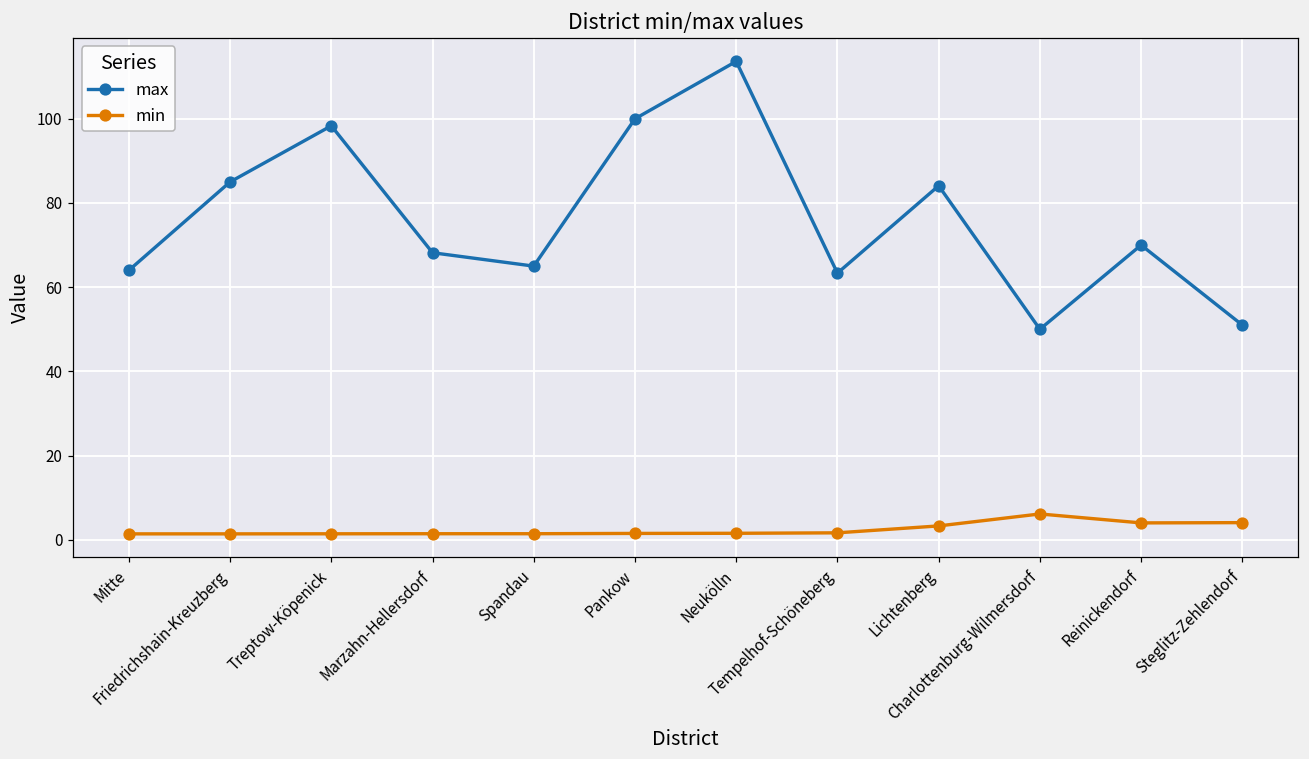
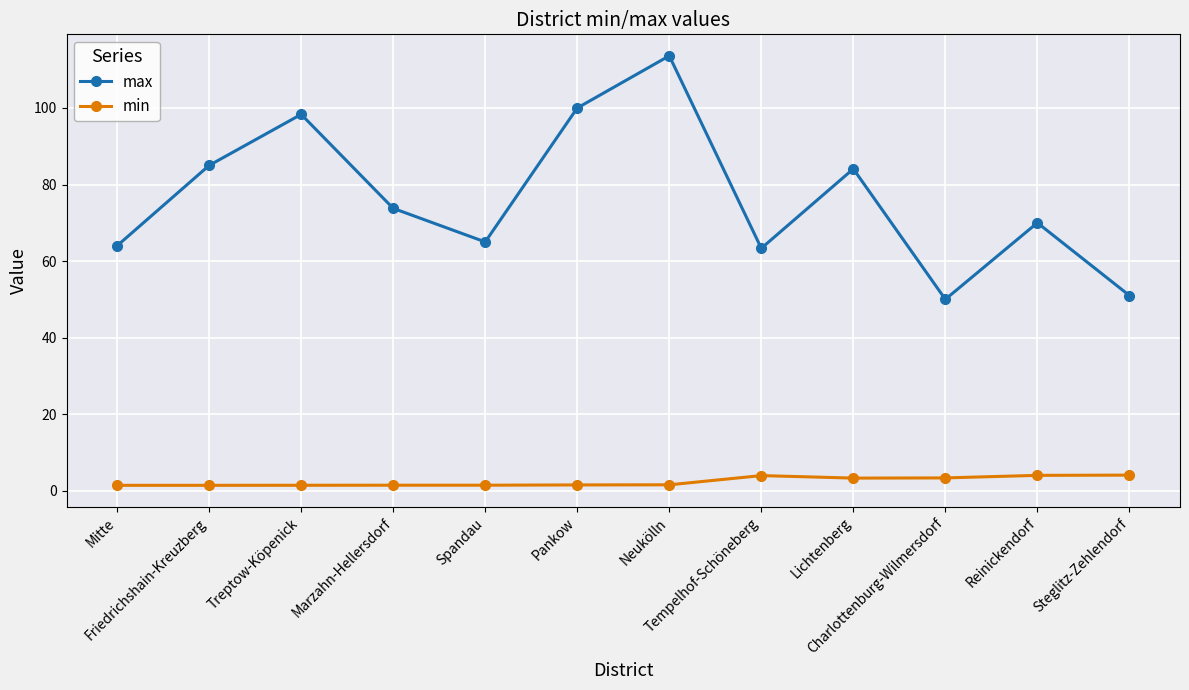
  {
    "max": {
      "Mitte": 64,
      "Friedrichshain-Kreuzberg": 85,
      "Treptow-Köpenick": 98,
-     "Marzahn-Hellersdorf": 68,
+     "Marzahn-Hellersdorf": 74,
      "Spandau": 65,
      "Pankow": 100,
      "Neukölln": 114,
      "Tempelhof-Schöneberg": 63,
      "Lichtenberg": 84,
      "Charlottenburg-Wilmersdorf": 50,
      "Reinickendorf": 70,
      "Steglitz-Zehlendorf": 51
    },
    "min": {
      "Mitte": 1,
      "Friedrichshain-Kreuzberg": 1,
      "Treptow-Köpenick": 1,
      "Marzahn-Hellersdorf": 1,
      "Spandau": 1,
      "Pankow": 2,
      "Neukölln": 2,
-     "Tempelhof-Schöneberg": 2,
+     "Tempelhof-Schöneberg": 4,
      "Lichtenberg": 3,
-     "Charlottenburg-Wilmersdorf": 6,
+     "Charlottenburg-Wilmersdorf": 3,
      "Reinickendorf": 4,
      "Steglitz-Zehlendorf": 4
    }
  }
